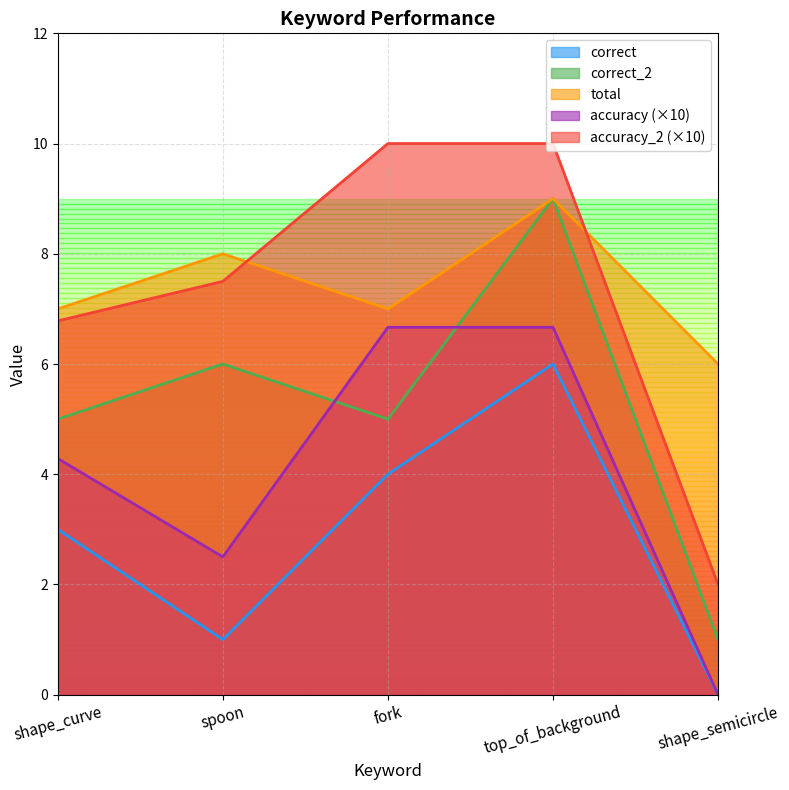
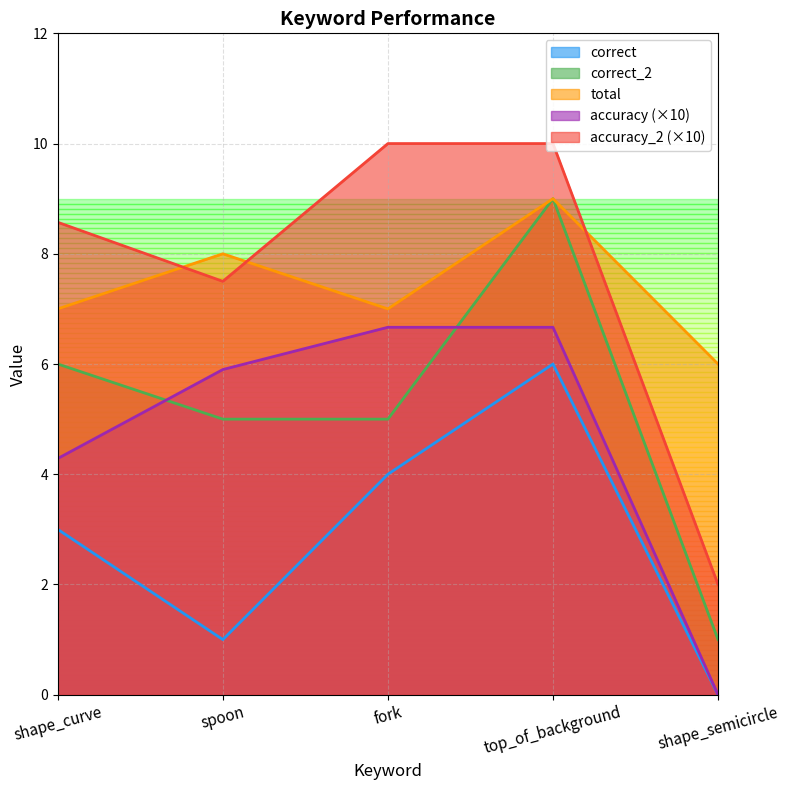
  {
    "correct": {
      "shape_curve": 3.0,
      "spoon": 1.0,
      "fork": 4.0,
      "top_of_background": 6.0
    },
    "correct_2": {
-     "shape_curve": 5,
-     "spoon": 6,
+     "shape_curve": 6,
+     "spoon": 5,
      "fork": 5,
      "shape_semicircle": 1
    },
    "total": {
      "shape_curve": 7.0,
      "spoon": 8.0,
      "fork": 7.0,
      "shape_semicircle": 6.0
    },
    "accuracy (×10)": {
      "shape_curve": 4.3,
-     "spoon": 2.5,
+     "spoon": 5.9,
      "fork": 6.7,
      "top_of_background": 6.7
    },
    "accuracy_2 (×10)": {
-     "shape_curve": 6.8,
+     "shape_curve": 8.6,
      "spoon": 7.5,
      "fork": 10.0,
      "shape_semicircle": 2.0
    }
  }
